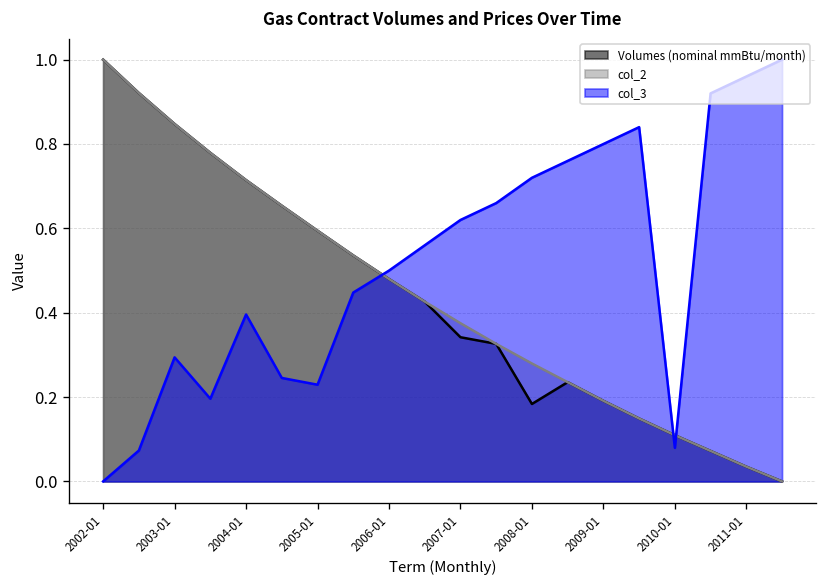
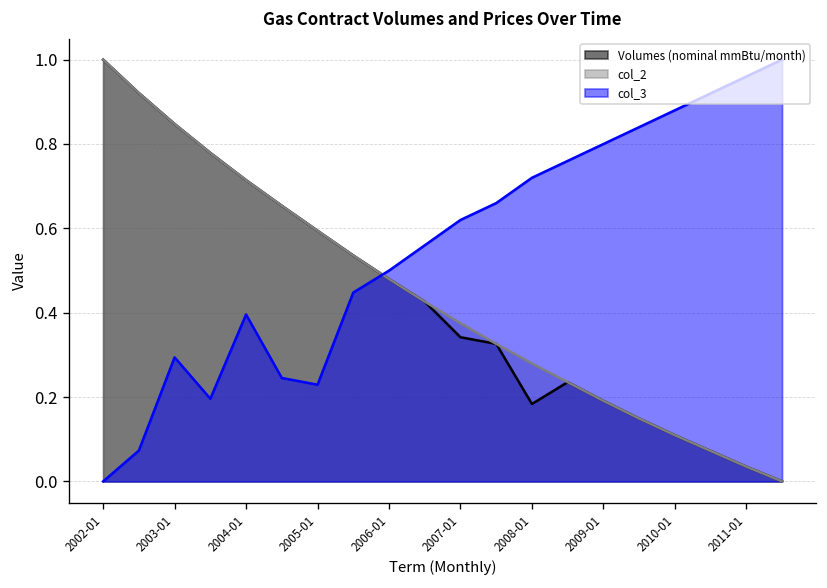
  {
    "Volumes (nominal mmBtu/month)": {
      "2007-01": 0.34,
      "2008-01": 0.18
    },
    "col_2": {
      "2007-01": 0.38,
      "2008-01": 0.28
    },
    "col_3": {
      "2002-01": 0.00,
      "2003-01": 0.29,
      "2004-01": 0.40,
      "2005-01": 0.23,
      "2006-01": 0.50,
      "2007-01": 0.62,
      "2008-01": 0.72,
      "2009-01": 0.80,
-     "2010-01": 0.08
+     "2010-01": 0.88
    }
  }
